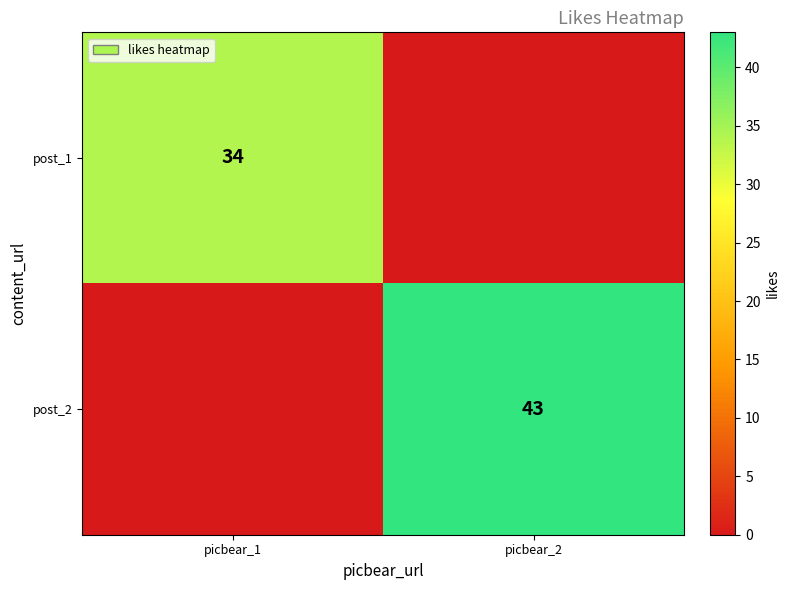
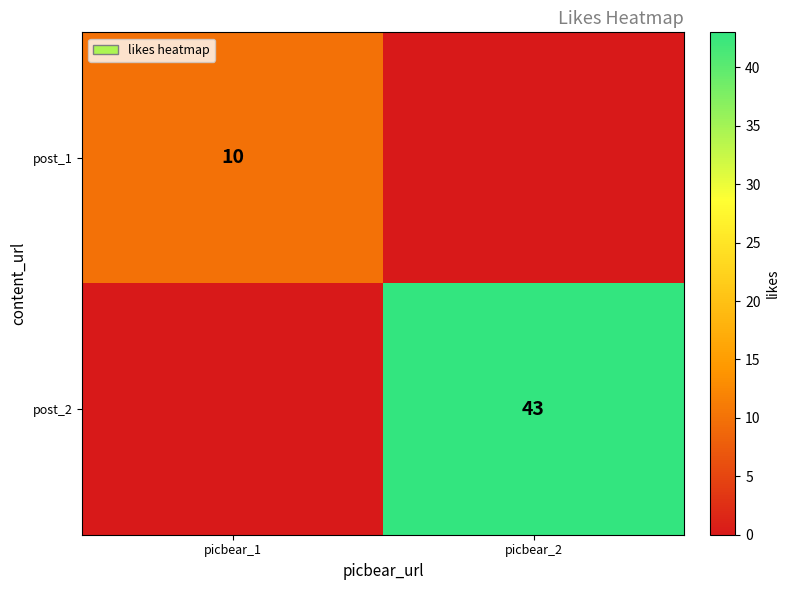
  {
    "post_1": {
-     "picbear_1": 34
+     "picbear_1": 10
    },
    "post_2": {
      "picbear_2": 43
    }
  }
